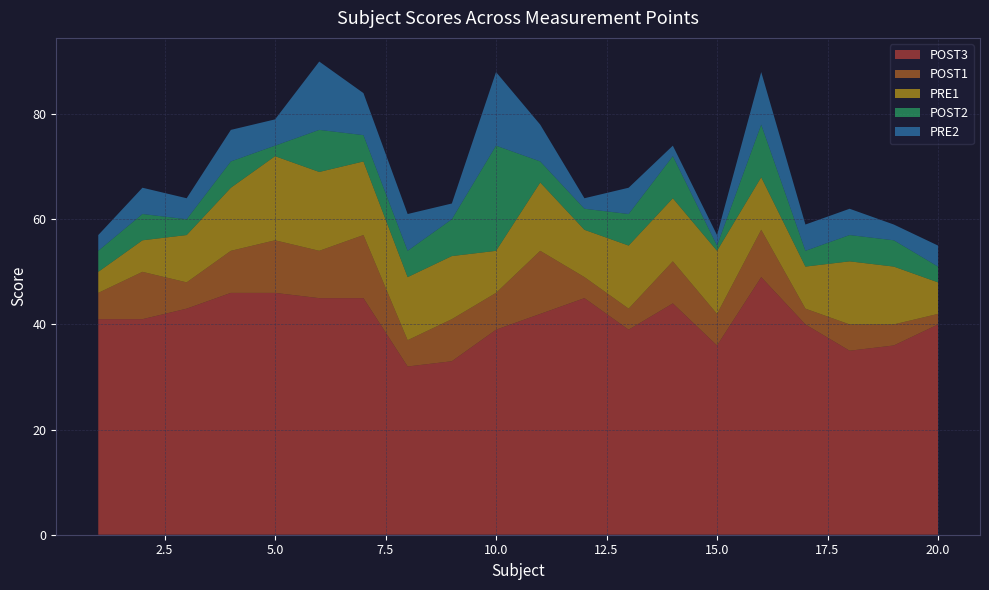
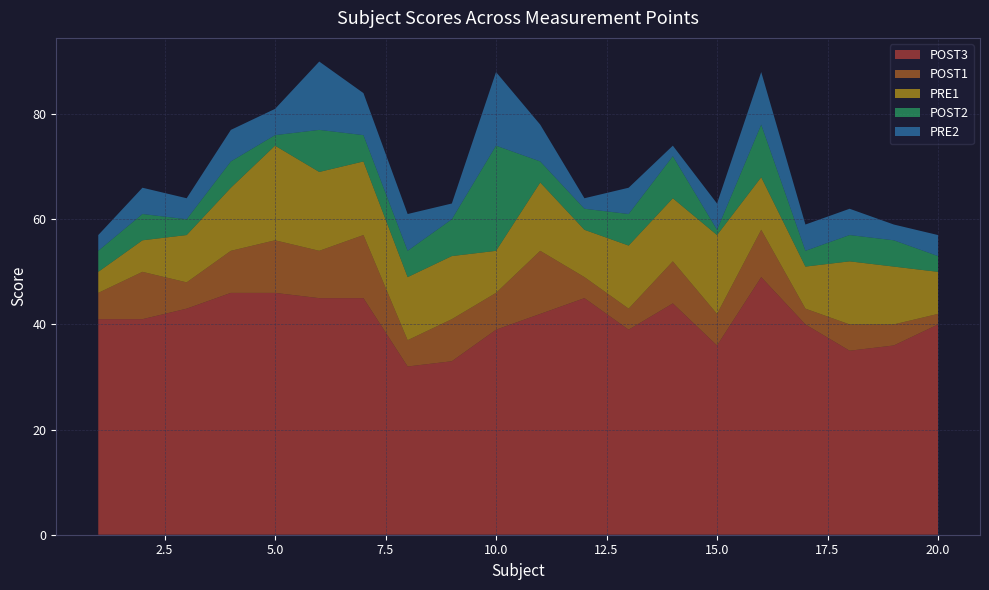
  {
    "PRE1": {
-     "5.0": 16,
+     "5.0": 18,
      "10.0": 8,
-     "15.0": 12,
-     "20.0": 6
+     "15.0": 15,
+     "20.0": 8
    },
    "POST2": {
      "5.0": 2,
      "10.0": 20,
      "15.0": 1,
      "20.0": 3
    },
    "PRE2": {
      "5.0": 5,
      "10.0": 14,
-     "15.0": 2,
+     "15.0": 5,
      "20.0": 4
    }
  }
